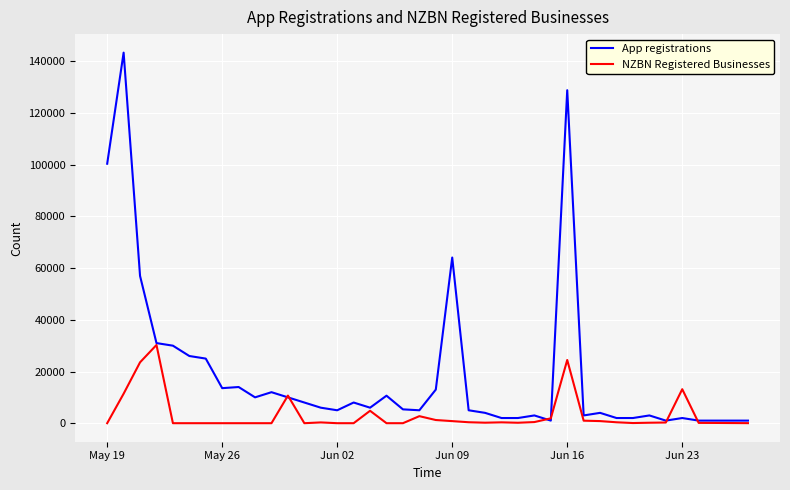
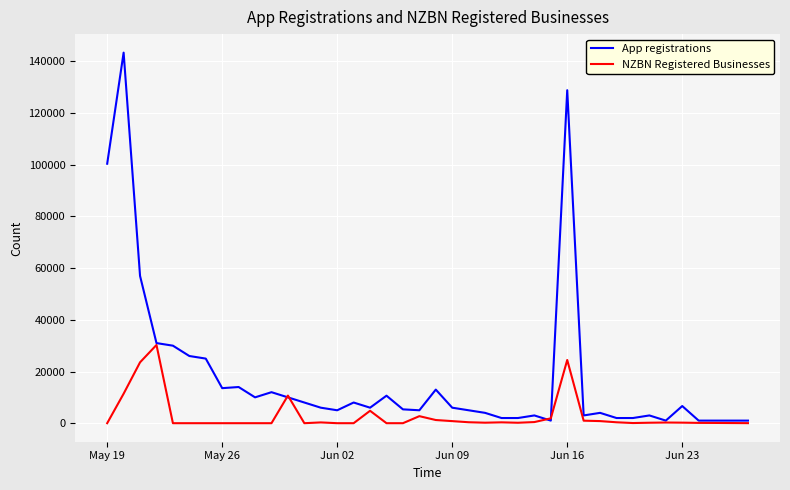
  {
    "App registrations": {
      "May 19": 100000,
      "May 26": 14000,
      "Jun 02": 5000,
-     "Jun 09": 64000,
+     "Jun 09": 6000,
      "Jun 16": 129000,
-     "Jun 23": 2000
+     "Jun 23": 7000
    },
    "NZBN Registered Businesses": {
      "May 19": 0,
      "May 26": 0,
      "Jun 02": 0,
      "Jun 09": 1000,
      "Jun 16": 24000,
-     "Jun 23": 13000
+     "Jun 23": 0
    }
  }
